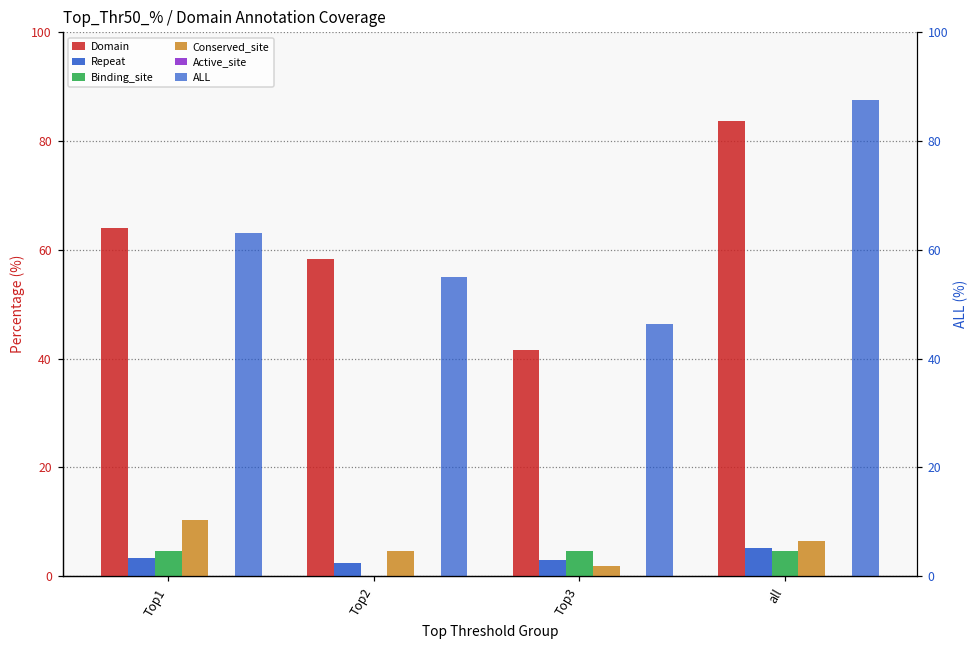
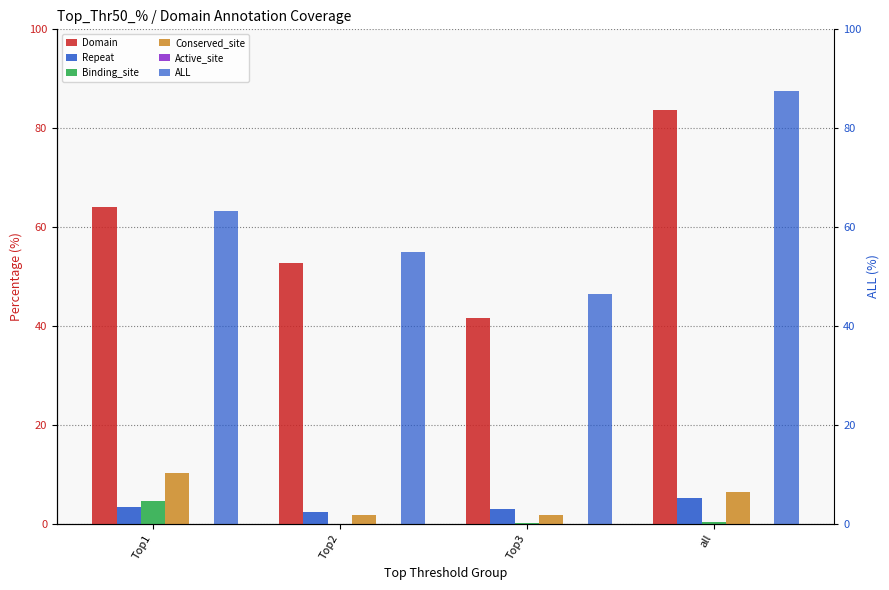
  {
    "Domain": {
      "Top1": 64,
-     "Top2": 58,
+     "Top2": 53,
      "Top3": 42,
      "all": 84
    },
    "Binding_site": {
      "Top1": 5,
      "Top2": 0,
-     "Top3": 5,
-     "all": 5
+     "Top3": 0,
+     "all": 0
    },
    "Conserved_site": {
      "Top1": 10,
-     "Top2": 5,
+     "Top2": 2,
      "Top3": 2,
      "all": 6
    },
    "Active_site": {
      "Top1": 0,
      "Top2": 0,
      "Top3": 0,
      "all": 0
    }
  }
